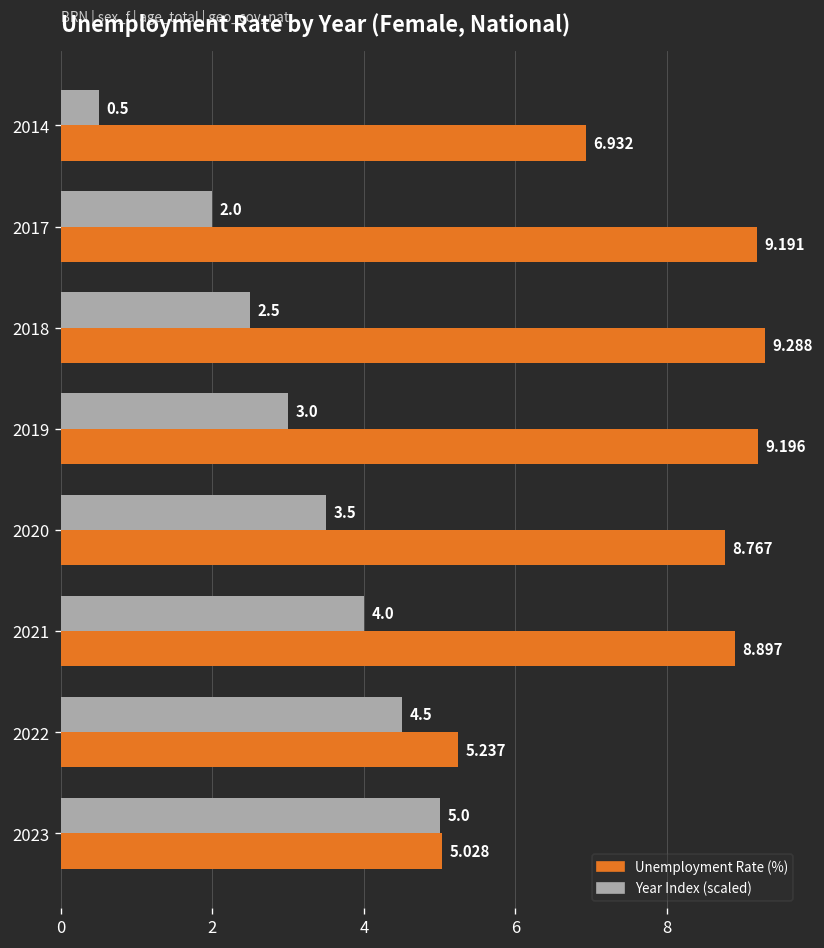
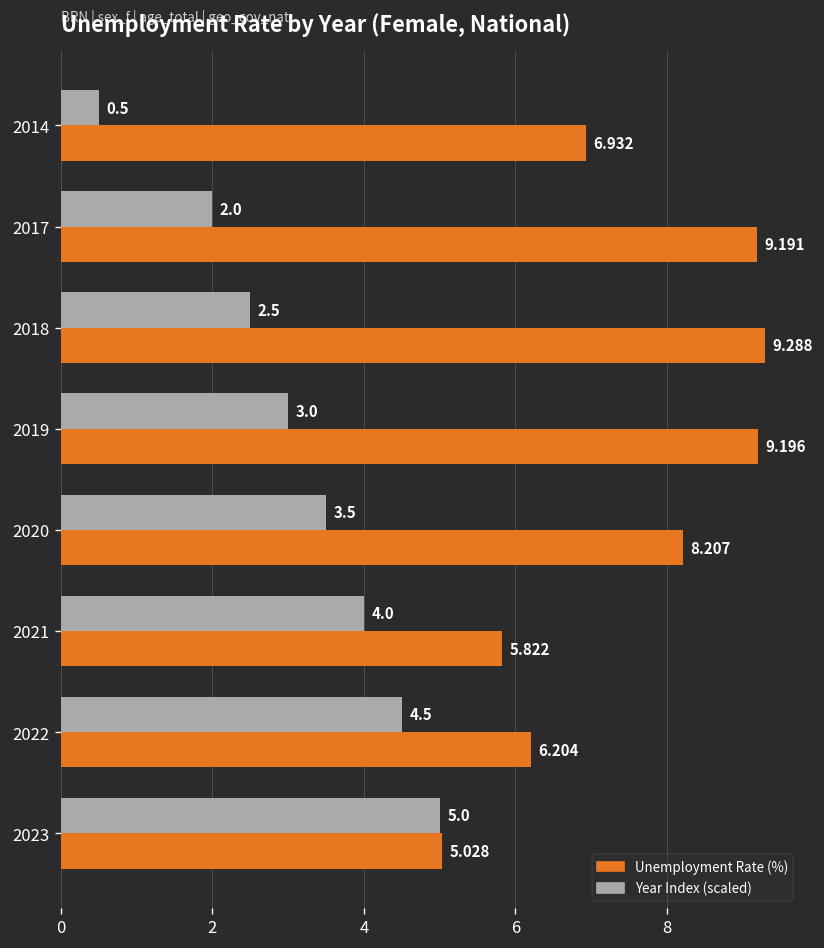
  {
    "Unemployment Rate (%)": {
      "2014": 6.932,
      "2017": 9.191,
      "2018": 9.288,
      "2019": 9.196,
-     "2020": 8.767,
-     "2021": 8.897,
-     "2022": 5.237,
+     "2020": 8.207,
+     "2021": 5.822,
+     "2022": 6.204,
      "2023": 5.028
    }
  }
